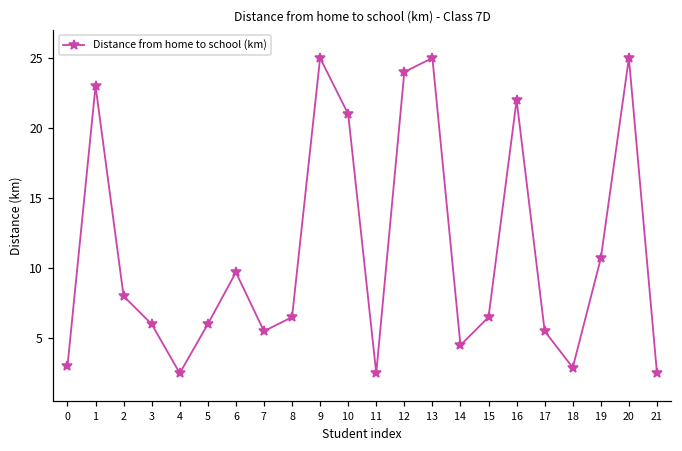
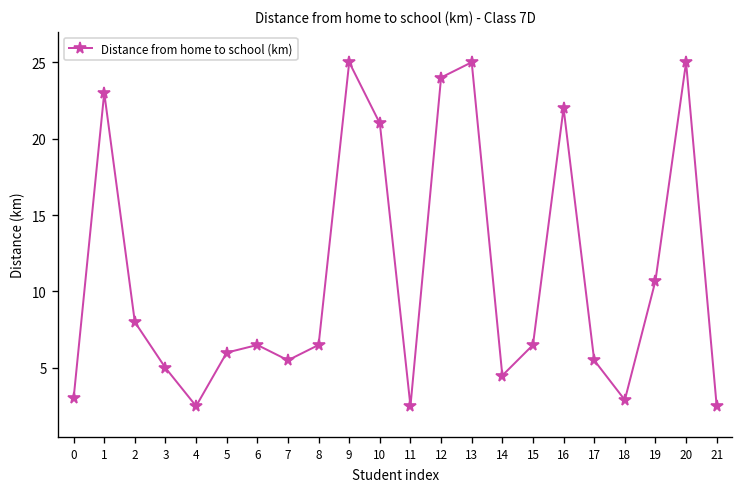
  {
    "0": 3.0,
    "1": 23.0,
    "2": 8.0,
-   "3": 6,
+   "3": 5,
    "4": 2.5,
    "5": 6.0,
-   "6": 9.7,
+   "6": 6.5,
    "7": 5.5,
    "8": 6.5,
    "9": 25.0,
    "10": 21.0,
    "11": 2.5,
    "12": 24.0,
    "13": 25.0,
    "14": 4.5,
    "15": 6.5,
    "16": 22.0,
    "17": 5.5,
    "18": 2.9,
    "19": 10.7,
    "20": 25.0,
    "21": 2.5
  }
